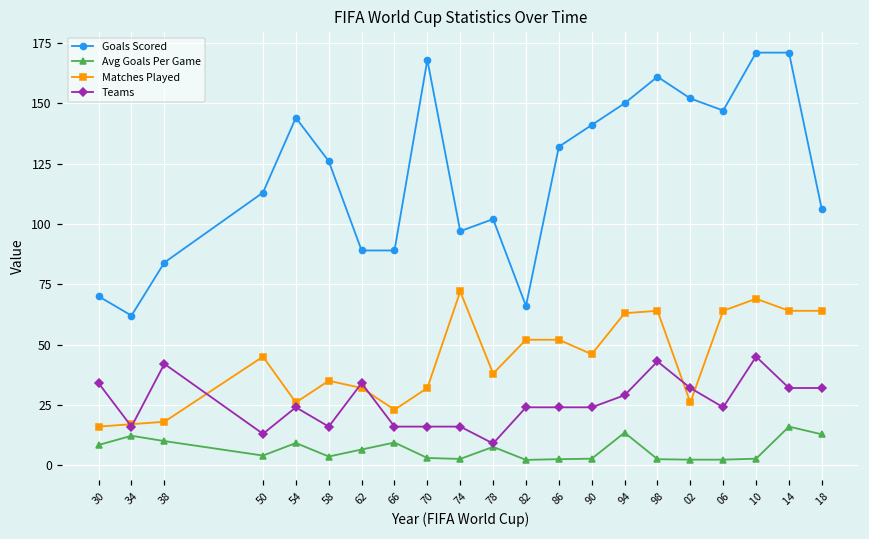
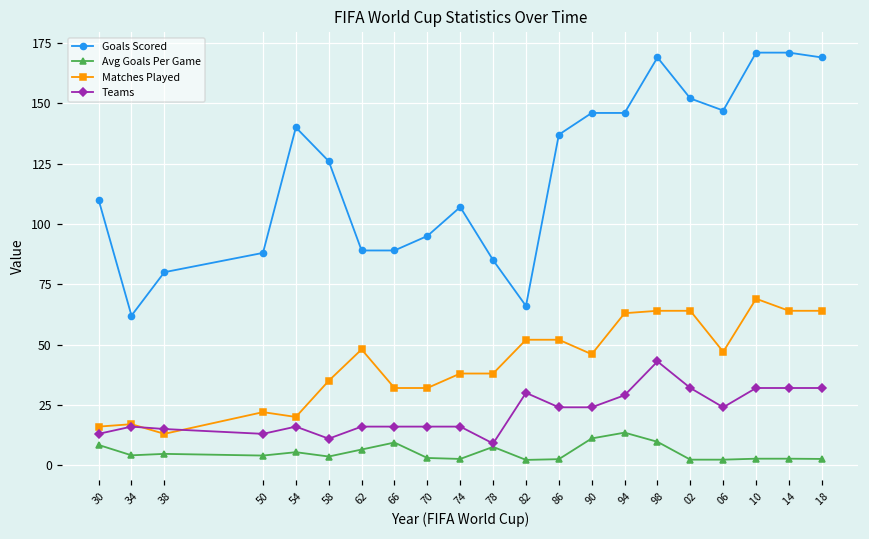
  {
    "Goals Scored": {
-     "30": 70,
+     "30": 110,
      "34": 62,
-     "38": 84,
-     "50": 113,
-     "54": 144,
+     "38": 80,
+     "50": 88,
+     "54": 140,
      "58": 126,
      "62": 89,
      "66": 89,
-     "70": 168,
-     "74": 97,
-     "78": 102,
+     "70": 95,
+     "74": 107,
+     "78": 85,
      "82": 66,
-     "86": 132,
-     "90": 141,
-     "94": 150,
-     "98": 161,
+     "86": 137,
+     "90": 146,
+     "94": 146,
+     "98": 169,
      "02": 152,
      "06": 147,
      "10": 171,
      "14": 171,
-     "18": 106
+     "18": 169
    },
    "Avg Goals Per Game": {
      "30": 8,
-     "34": 12,
-     "38": 10,
+     "34": 4,
+     "38": 5,
      "50": 4,
-     "54": 9,
+     "54": 5,
      "58": 4,
      "62": 7,
      "66": 9,
      "70": 3,
      "74": 3,
      "78": 8,
      "82": 2,
      "86": 3,
-     "90": 3,
+     "90": 11,
      "94": 14,
-     "98": 3,
+     "98": 10,
      "02": 2,
      "06": 2,
      "10": 3,
-     "14": 16,
-     "18": 13
+     "14": 3,
+     "18": 3
    },
    "Matches Played": {
      "30": 16,
-     "38": 18,
-     "50": 45,
-     "54": 26,
+     "38": 13,
+     "50": 22,
+     "54": 20,
      "58": 35,
-     "62": 32,
-     "66": 23,
+     "62": 48,
+     "66": 32,
      "70": 32,
-     "74": 72,
+     "74": 38,
      "78": 38,
      "82": 52,
      "86": 52,
      "90": 46,
      "94": 63,
      "98": 64,
-     "02": 26,
-     "06": 64,
+     "02": 64,
+     "06": 47,
      "10": 69,
      "14": 64,
      "18": 64
    },
    "Teams": {
-     "30": 34,
-     "38": 42,
+     "30": 13,
+     "38": 15,
      "50": 13,
-     "54": 24,
-     "58": 16,
-     "62": 34,
+     "54": 16,
+     "58": 11,
+     "62": 16,
      "66": 16,
      "70": 16,
      "74": 16,
      "78": 9,
-     "82": 24,
+     "82": 30,
      "86": 24,
      "90": 24,
      "94": 29,
      "98": 43,
      "02": 32,
      "06": 24,
-     "10": 45,
+     "10": 32,
      "14": 32,
      "18": 32
    }
  }
